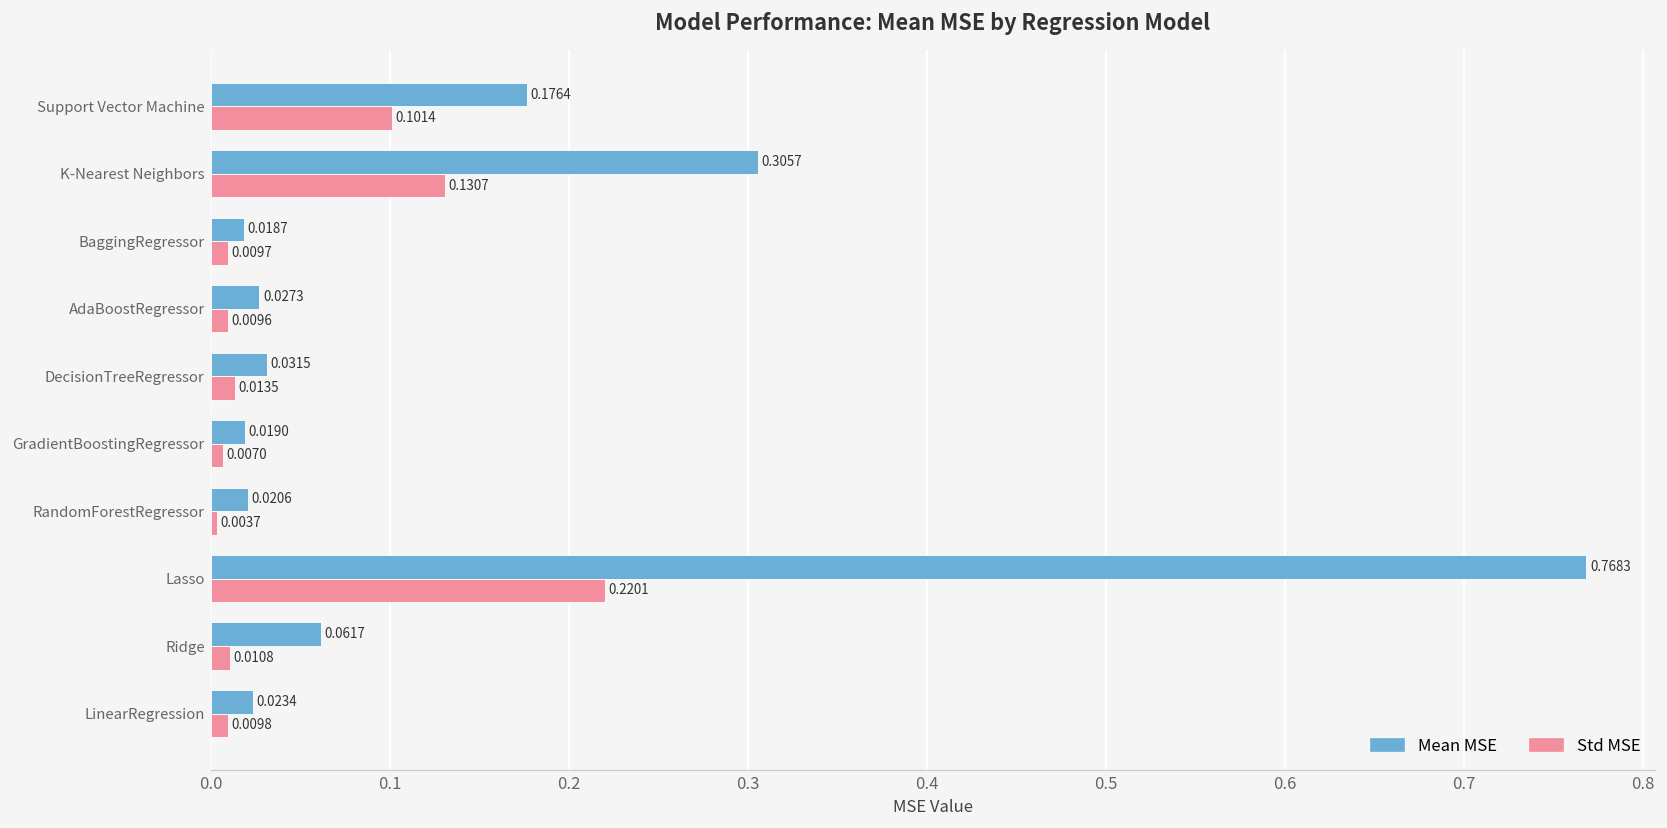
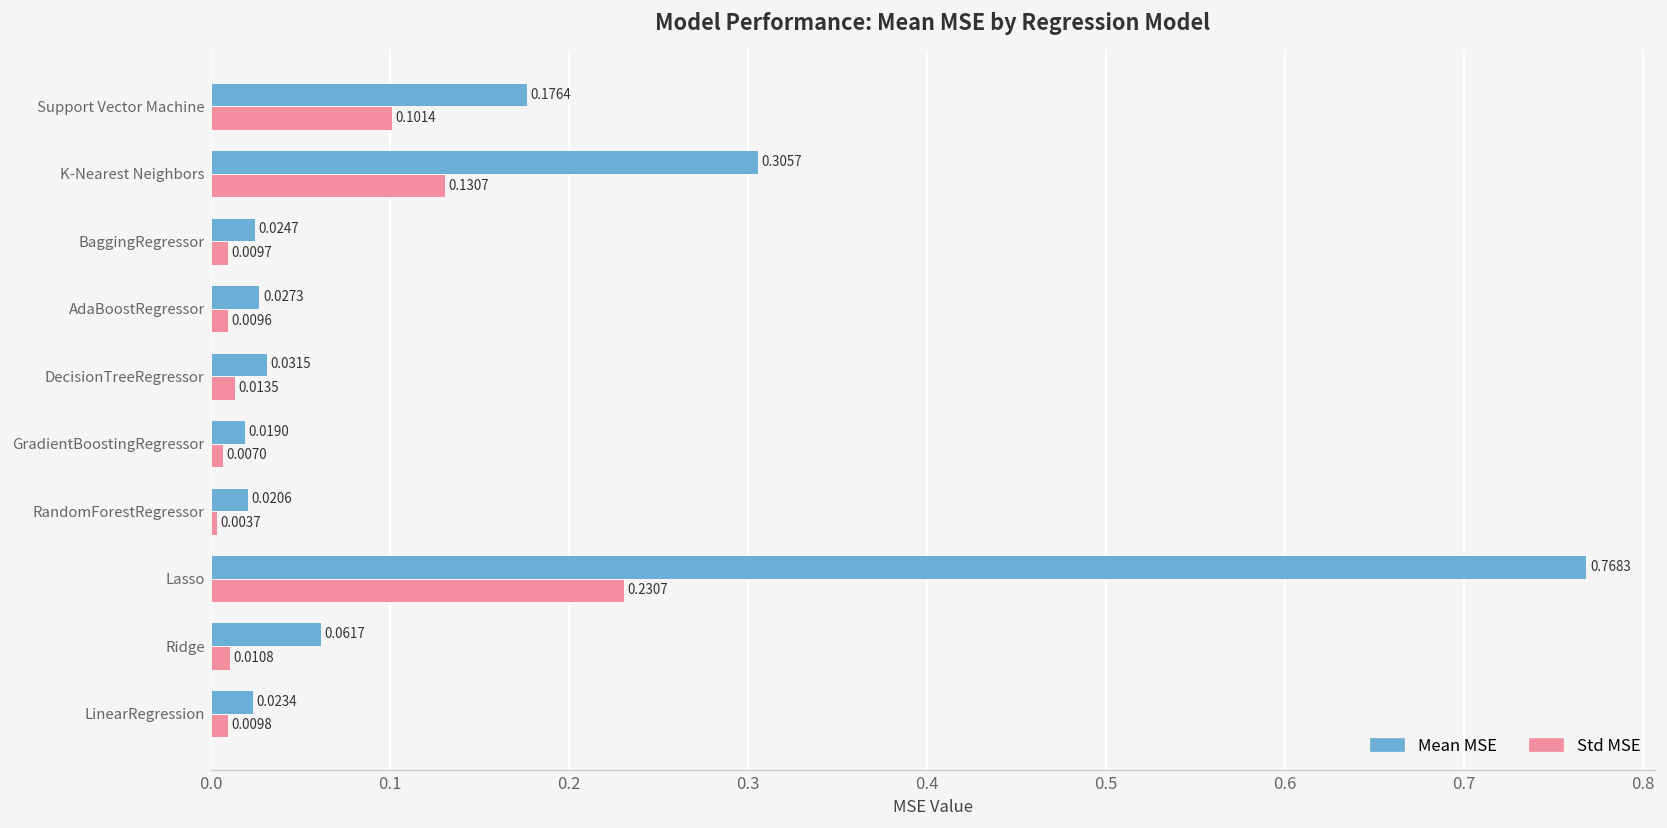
  {
    "Mean MSE": {
      "Support Vector Machine": 0.1764,
      "K-Nearest Neighbors": 0.3057,
-     "BaggingRegressor": 0.0187,
+     "BaggingRegressor": 0.0247,
      "AdaBoostRegressor": 0.0273,
      "DecisionTreeRegressor": 0.0315,
      "GradientBoostingRegressor": 0.0190,
      "RandomForestRegressor": 0.0206,
      "Lasso": 0.7683,
      "Ridge": 0.0617,
      "LinearRegression": 0.0234
    },
    "Std MSE": {
      "Support Vector Machine": 0.1014,
      "K-Nearest Neighbors": 0.1307,
      "BaggingRegressor": 0.0097,
      "AdaBoostRegressor": 0.0096,
      "DecisionTreeRegressor": 0.0135,
      "GradientBoostingRegressor": 0.0070,
      "RandomForestRegressor": 0.0037,
-     "Lasso": 0.2201,
+     "Lasso": 0.2307,
      "Ridge": 0.0108,
      "LinearRegression": 0.0098
    }
  }
